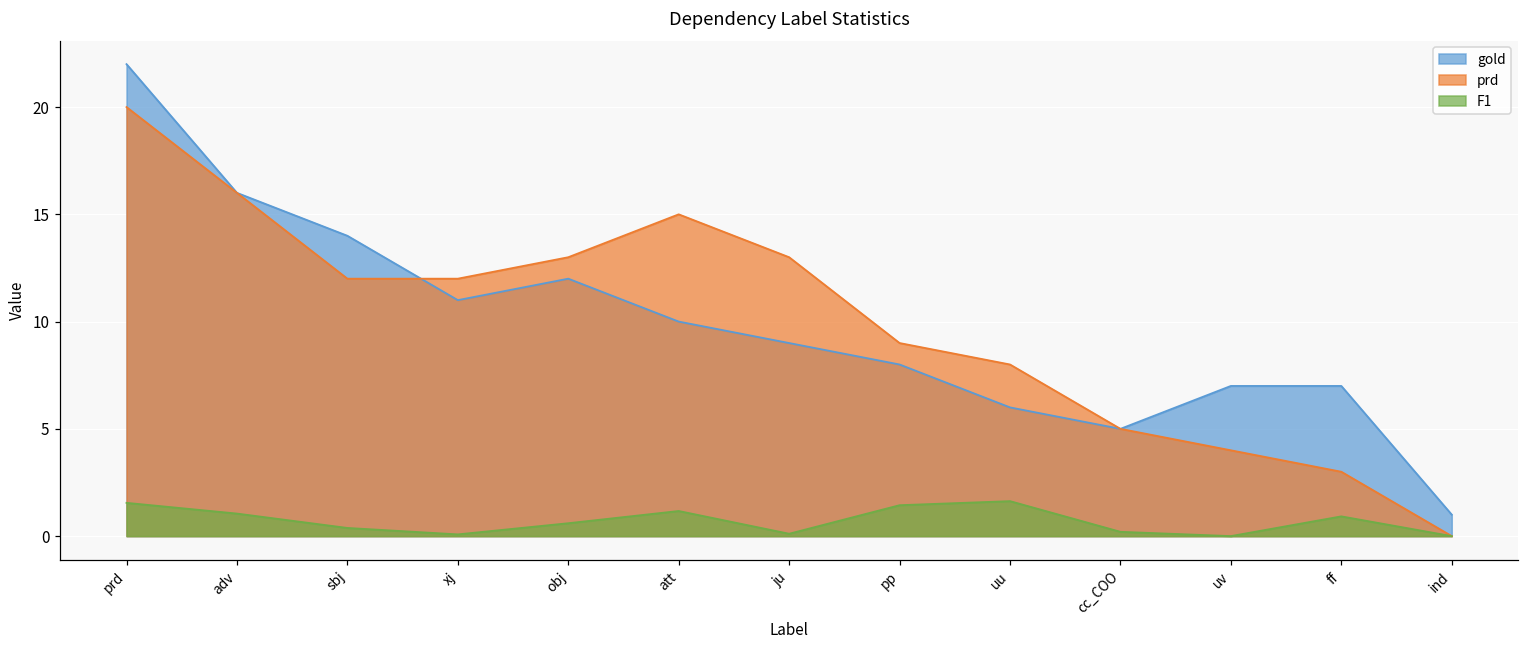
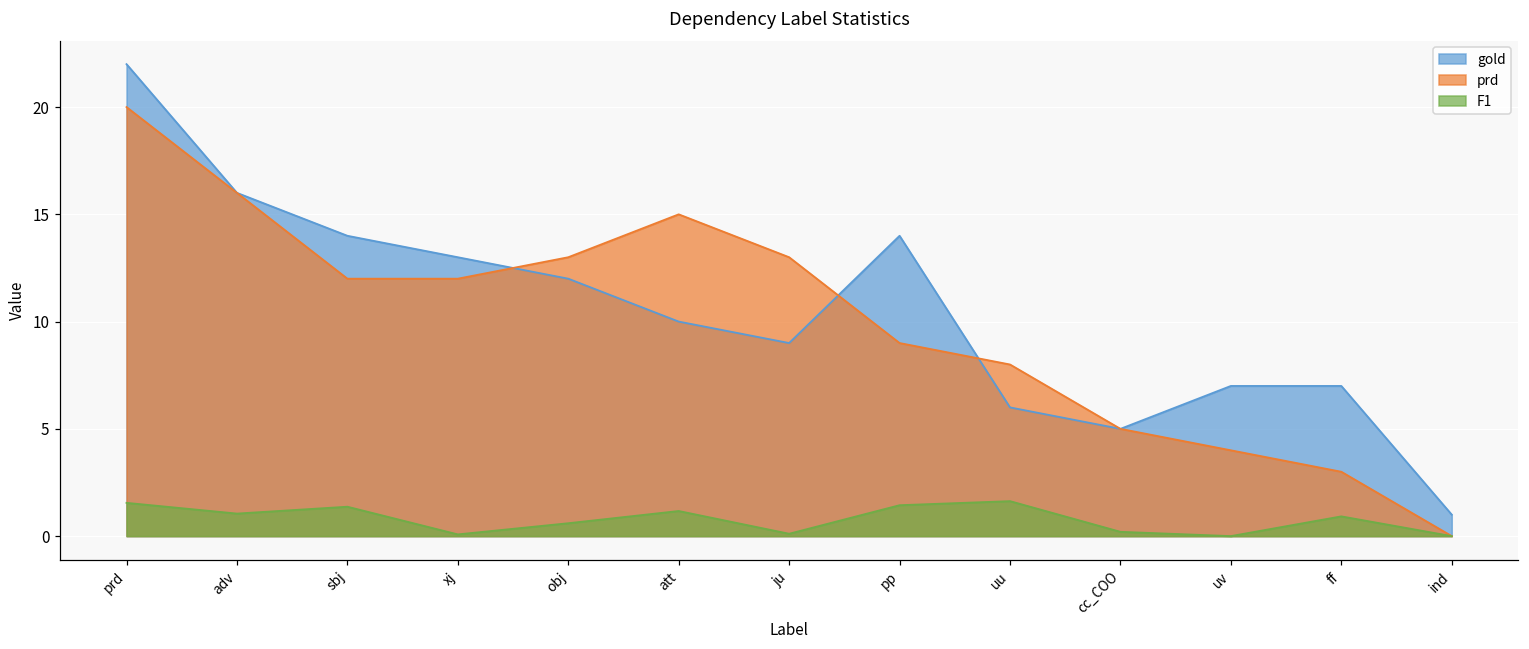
  {
    "gold": {
      "prd": 22,
      "sbj": 14,
-     "xj": 11,
+     "xj": 13,
      "obj": 12,
      "att": 10,
      "ju": 9,
-     "pp": 8,
+     "pp": 14,
      "uu": 6,
      "uv": 7,
      "ff": 7,
      "ind": 1
    },
    "prd": {
      "prd": 20.0,
      "sbj": 12.0,
      "xj": 12.0,
      "obj": 13.0,
      "att": 15.0,
      "ju": 13.0,
      "pp": 9.0,
      "uu": 8.0,
      "uv": 4.0,
      "ff": 3.0
    },
    "F1": {
      "prd": 1.6,
      "adv": 1.1,
-     "sbj": 0.4,
+     "sbj": 1.4,
      "xj": 0.1,
      "obj": 0.6,
      "att": 1.2,
      "ju": 0.1,
      "pp": 1.4,
      "uu": 1.6,
      "cc_COO": 0.2,
      "uv": 0.0,
      "ff": 0.9
    }
  }
